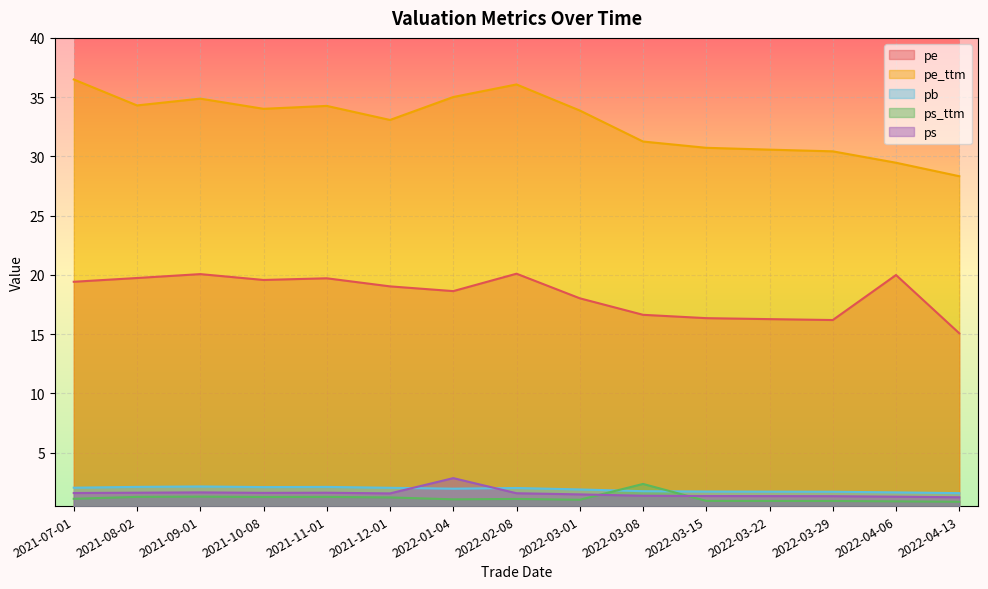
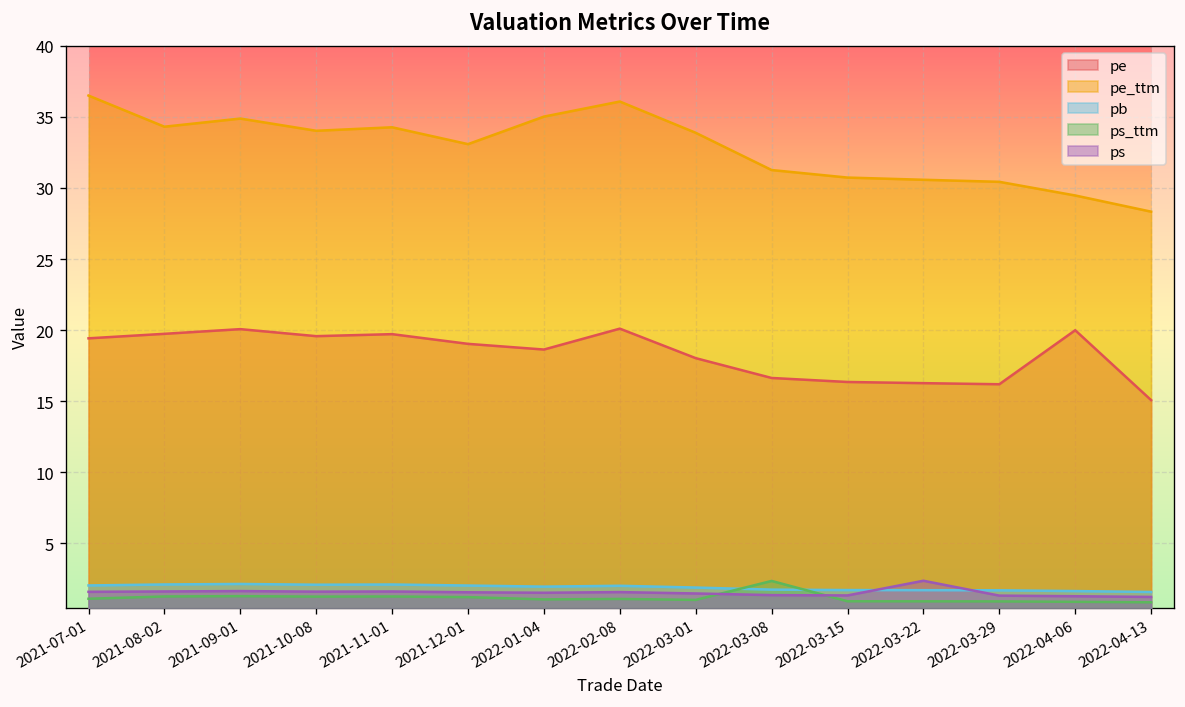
  {
    "pe": {
      "2021-07-01": 19.4,
      "2021-08-02": 19.7,
      "2021-09-01": 20.1,
      "2021-10-08": 19.6,
      "2021-11-01": 19.7,
      "2021-12-01": 19.0,
      "2022-01-04": 18.6,
      "2022-02-08": 20.1,
      "2022-03-01": 18.0,
      "2022-03-08": 16.6,
      "2022-03-15": 16.4,
      "2022-03-22": 16.3,
      "2022-03-29": 16.2,
      "2022-04-06": 20.0,
      "2022-04-13": 15.1
    },
    "pe_ttm": {
      "2021-07-01": 36.5,
      "2021-08-02": 34.3,
      "2021-09-01": 34.9,
      "2021-10-08": 34.0,
      "2021-11-01": 34.3,
      "2021-12-01": 33.1,
      "2022-01-04": 35.0,
      "2022-02-08": 36.1,
      "2022-03-01": 33.9,
      "2022-03-08": 31.3,
      "2022-03-15": 30.7,
      "2022-03-22": 30.6,
      "2022-03-29": 30.4,
      "2022-04-06": 29.5,
      "2022-04-13": 28.3
    },
    "pb": {
      "2021-07-01": 2.1,
      "2021-08-02": 2.1,
      "2021-09-01": 2.2,
      "2021-10-08": 2.1,
      "2021-11-01": 2.1,
      "2021-12-01": 2.0,
      "2022-01-04": 2.0,
      "2022-02-08": 2.0,
      "2022-03-01": 1.9,
      "2022-03-08": 1.8,
      "2022-03-15": 1.7,
      "2022-03-22": 1.7,
      "2022-03-29": 1.7,
      "2022-04-06": 1.7,
      "2022-04-13": 1.6
    },
    "ps_ttm": {
      "2021-07-01": 1.1,
      "2021-08-02": 1.3,
      "2021-09-01": 1.3,
      "2021-10-08": 1.3,
      "2021-11-01": 1.3,
      "2021-12-01": 1.2,
      "2022-01-04": 1.1,
      "2022-02-08": 1.1,
      "2022-03-01": 1.0,
      "2022-03-08": 2.4,
      "2022-03-15": 0.9,
      "2022-03-22": 0.9,
      "2022-03-29": 0.9,
      "2022-04-06": 0.9,
      "2022-04-13": 0.9
    },
    "ps": {
      "2021-07-01": 1.6,
      "2021-08-02": 1.6,
      "2021-09-01": 1.7,
      "2021-10-08": 1.6,
      "2021-11-01": 1.6,
      "2021-12-01": 1.6,
-     "2022-01-04": 2.9,
+     "2022-01-04": 1.5,
      "2022-02-08": 1.6,
      "2022-03-01": 1.5,
      "2022-03-08": 1.4,
      "2022-03-15": 1.3,
-     "2022-03-22": 1.3,
+     "2022-03-22": 2.4,
      "2022-03-29": 1.3,
      "2022-04-06": 1.3,
      "2022-04-13": 1.2
    }
  }
